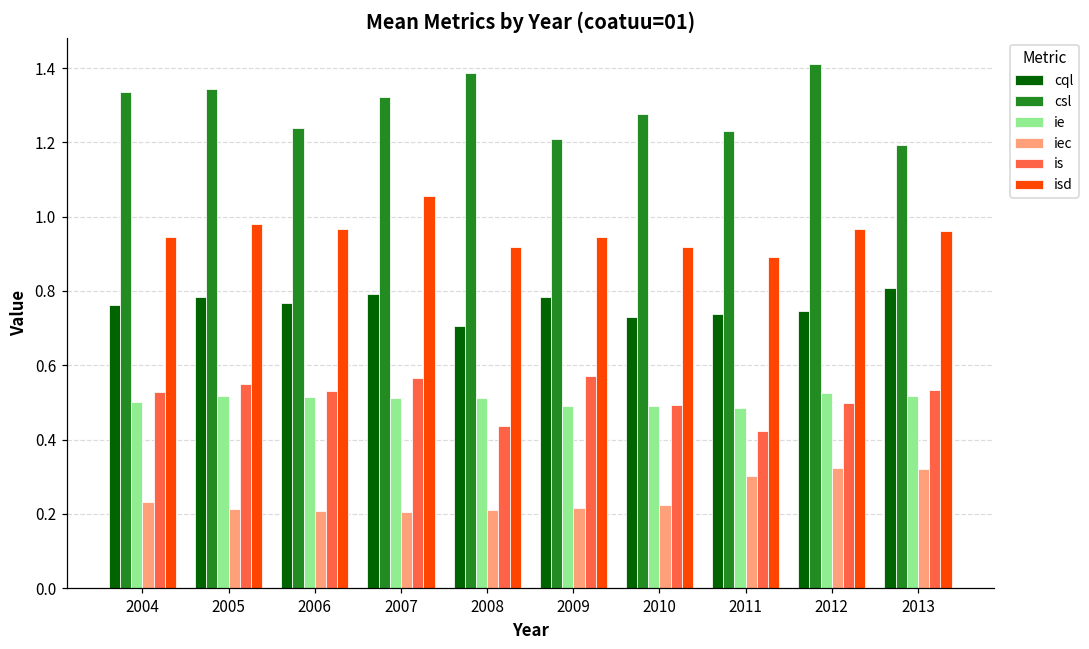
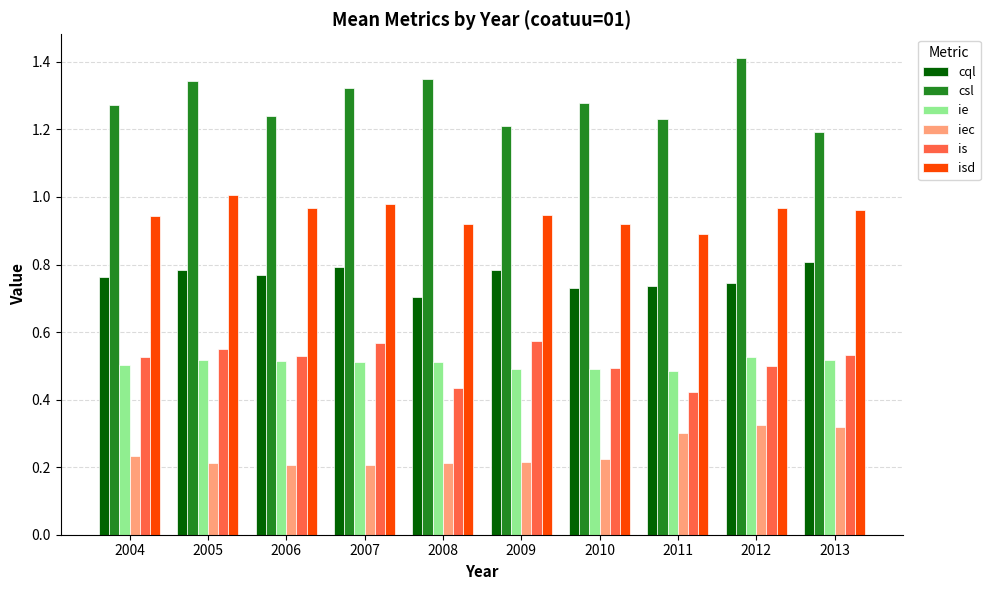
  {
    "cql": {
      "2004": 0.76,
      "2005": 0.78,
      "2006": 0.77,
      "2007": 0.79,
      "2008": 0.70,
      "2009": 0.78,
      "2010": 0.73,
      "2011": 0.74,
      "2012": 0.75,
      "2013": 0.81
    },
    "csl": {
-     "2004": 1.34,
+     "2004": 1.27,
      "2005": 1.34,
      "2006": 1.24,
      "2007": 1.32,
-     "2008": 1.39,
+     "2008": 1.35,
      "2009": 1.21,
      "2010": 1.28,
      "2011": 1.23,
      "2012": 1.41,
      "2013": 1.19
    },
    "ie": {
      "2004": 0.50,
      "2005": 0.52,
      "2006": 0.52,
      "2007": 0.51,
      "2008": 0.51,
      "2009": 0.49,
      "2010": 0.49,
      "2011": 0.49,
      "2012": 0.53,
      "2013": 0.52
    },
    "iec": {
      "2004": 0.23,
      "2005": 0.21,
      "2006": 0.21,
      "2007": 0.21,
      "2008": 0.21,
      "2009": 0.22,
      "2010": 0.22,
      "2011": 0.30,
      "2012": 0.32,
      "2013": 0.32
    },
    "is": {
      "2004": 0.53,
      "2005": 0.55,
      "2006": 0.53,
      "2007": 0.57,
      "2008": 0.44,
      "2009": 0.57,
      "2010": 0.49,
      "2011": 0.42,
      "2012": 0.50,
      "2013": 0.53
    },
    "isd": {
      "2004": 0.94,
-     "2005": 0.98,
+     "2005": 1.00,
      "2006": 0.97,
-     "2007": 1.05,
+     "2007": 0.98,
      "2008": 0.92,
      "2009": 0.95,
      "2010": 0.92,
      "2011": 0.89,
      "2012": 0.97,
      "2013": 0.96
    }
  }
